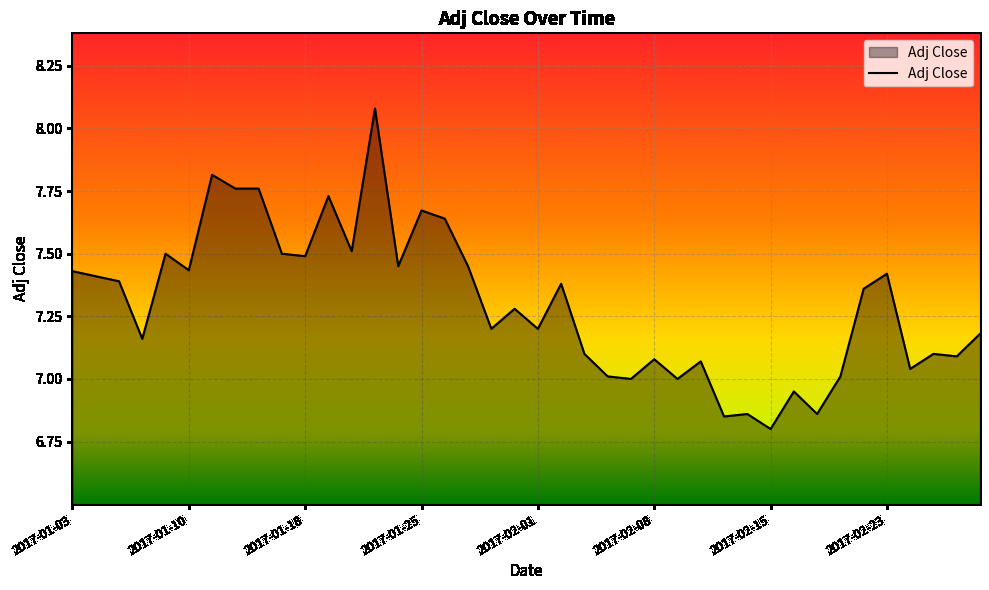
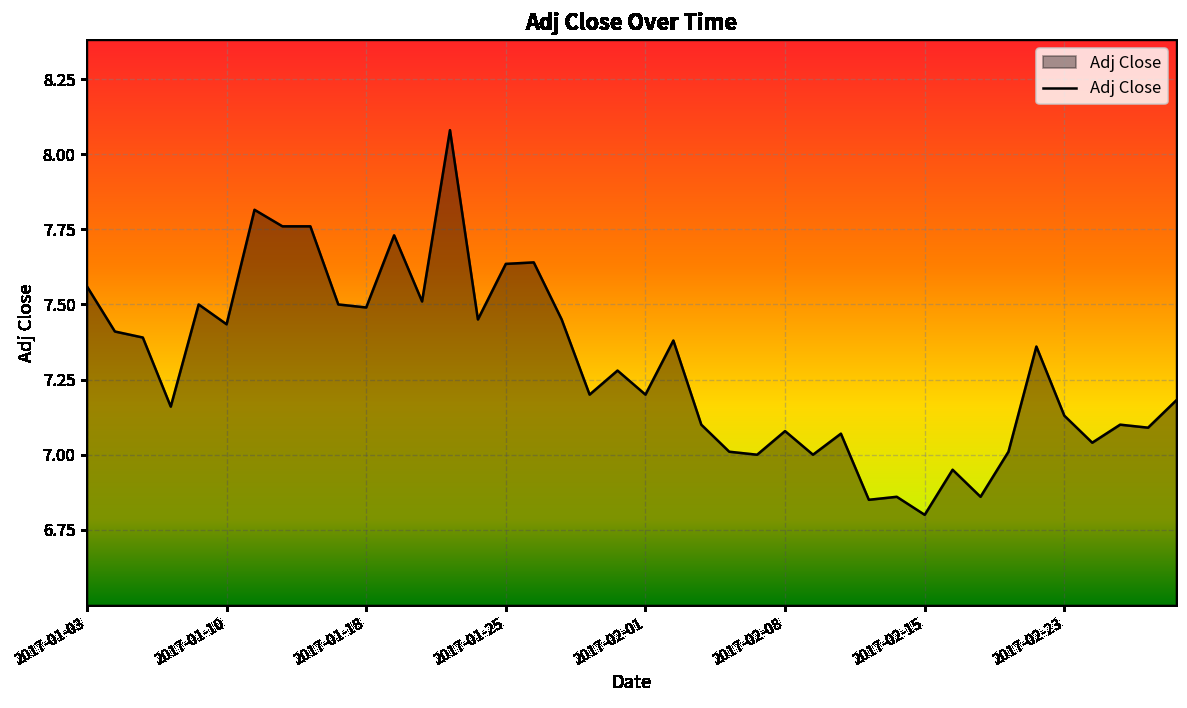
  {
-   "2017-01-03": 7.43,
+   "2017-01-03": 7.56,
    "2017-01-10": 7.43,
    "2017-01-18": 7.49,
-   "2017-01-25": 7.67,
+   "2017-01-25": 7.64,
    "2017-02-01": 7.20,
    "2017-02-08": 7.08,
    "2017-02-15": 6.80,
-   "2017-02-23": 7.42
+   "2017-02-23": 7.13
  }
